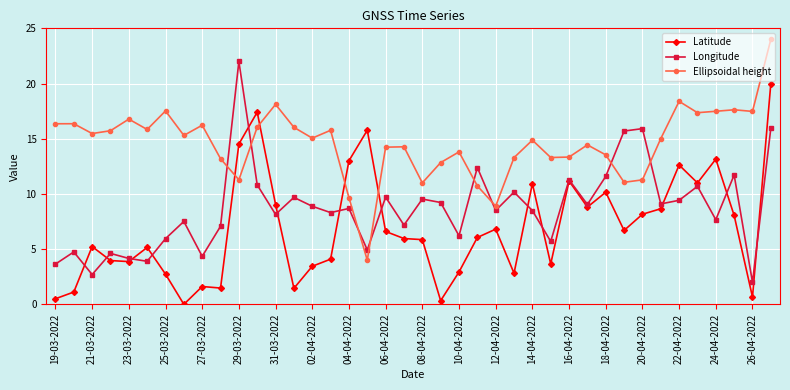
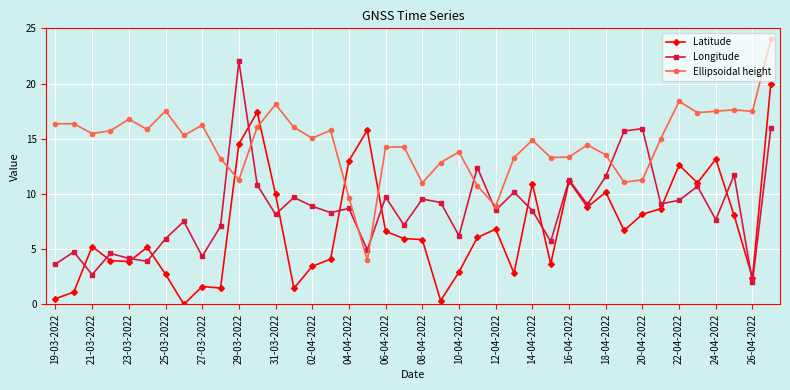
  {
    "Latitude": {
      "19-03-2022": 0.5,
      "21-03-2022": 5.2,
      "23-03-2022": 3.9,
      "25-03-2022": 2.7,
      "27-03-2022": 1.6,
      "29-03-2022": 14.5,
-     "31-03-2022": 9.0,
+     "31-03-2022": 10.0,
      "02-04-2022": 3.4,
      "04-04-2022": 13.0,
      "06-04-2022": 6.6,
      "08-04-2022": 5.9,
      "10-04-2022": 2.9,
      "12-04-2022": 6.8,
      "14-04-2022": 10.9,
      "18-04-2022": 10.2,
      "20-04-2022": 8.2,
      "22-04-2022": 12.6,
      "24-04-2022": 13.2,
-     "26-04-2022": 0.7
+     "26-04-2022": 2.4
    },
    "Longitude": {
      "19-03-2022": 3.6,
      "21-03-2022": 2.7,
      "23-03-2022": 4.2,
      "25-03-2022": 5.9,
      "27-03-2022": 4.3,
      "29-03-2022": 22.0,
      "31-03-2022": 8.1,
      "02-04-2022": 8.9,
      "04-04-2022": 8.7,
      "06-04-2022": 9.7,
      "08-04-2022": 9.5,
      "10-04-2022": 6.2,
      "12-04-2022": 8.5,
      "14-04-2022": 8.5,
      "18-04-2022": 11.6,
      "20-04-2022": 15.9,
      "22-04-2022": 9.4,
      "24-04-2022": 7.7,
      "26-04-2022": 2.0
    },
    "Ellipsoidal height": {
      "19-03-2022": 16.4,
      "21-03-2022": 15.5,
      "23-03-2022": 16.8,
      "25-03-2022": 17.5,
      "27-03-2022": 16.2,
      "29-03-2022": 11.3,
      "31-03-2022": 18.1,
      "02-04-2022": 15.1,
      "04-04-2022": 9.7,
      "06-04-2022": 14.2,
      "08-04-2022": 11.0,
      "10-04-2022": 13.8,
      "12-04-2022": 8.9,
      "14-04-2022": 14.9,
      "16-04-2022": 13.3,
      "18-04-2022": 13.5,
      "20-04-2022": 11.3,
      "22-04-2022": 18.4,
      "24-04-2022": 17.5,
      "26-04-2022": 17.5
    }
  }
